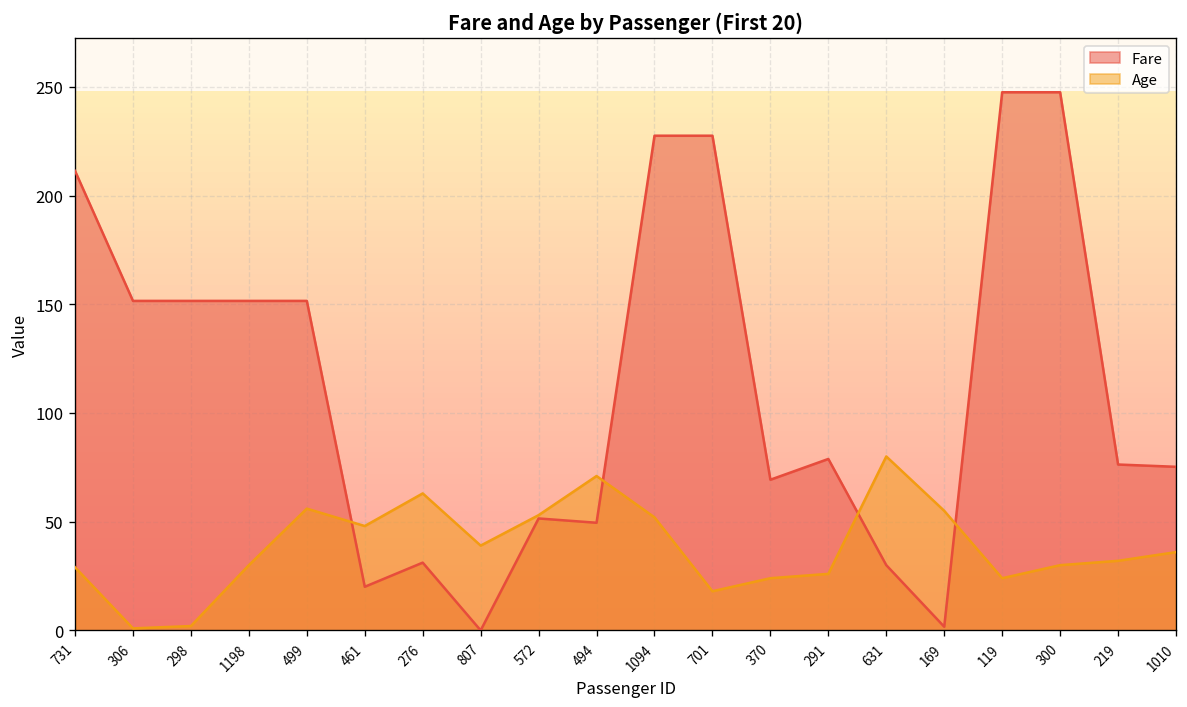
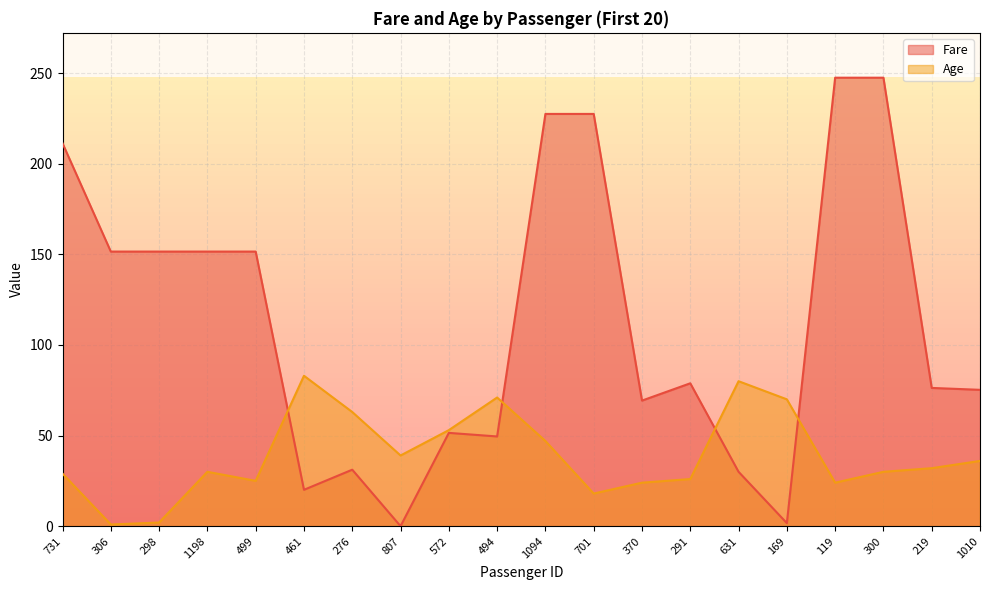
  {
    "Fare": {
      "731": 211,
      "306": 152,
      "298": 152,
      "1198": 152,
      "499": 152,
      "461": 20,
      "276": 31,
      "807": 0,
      "572": 51,
      "494": 50,
      "1094": 228,
      "701": 228,
      "370": 69,
      "291": 79,
      "631": 30,
      "169": 2,
      "119": 248,
      "300": 248,
      "219": 76,
      "1010": 75
    },
    "Age": {
      "731": 29,
      "306": 1,
      "298": 2,
      "1198": 30,
-     "499": 56,
-     "461": 48,
+     "499": 25,
+     "461": 83,
      "276": 63,
      "807": 39,
      "572": 53,
      "494": 71,
-     "1094": 52,
+     "1094": 47,
      "701": 18,
      "370": 24,
      "291": 26,
      "631": 80,
-     "169": 55,
+     "169": 70,
      "119": 24,
      "300": 30,
      "219": 32,
      "1010": 36
    }
  }
